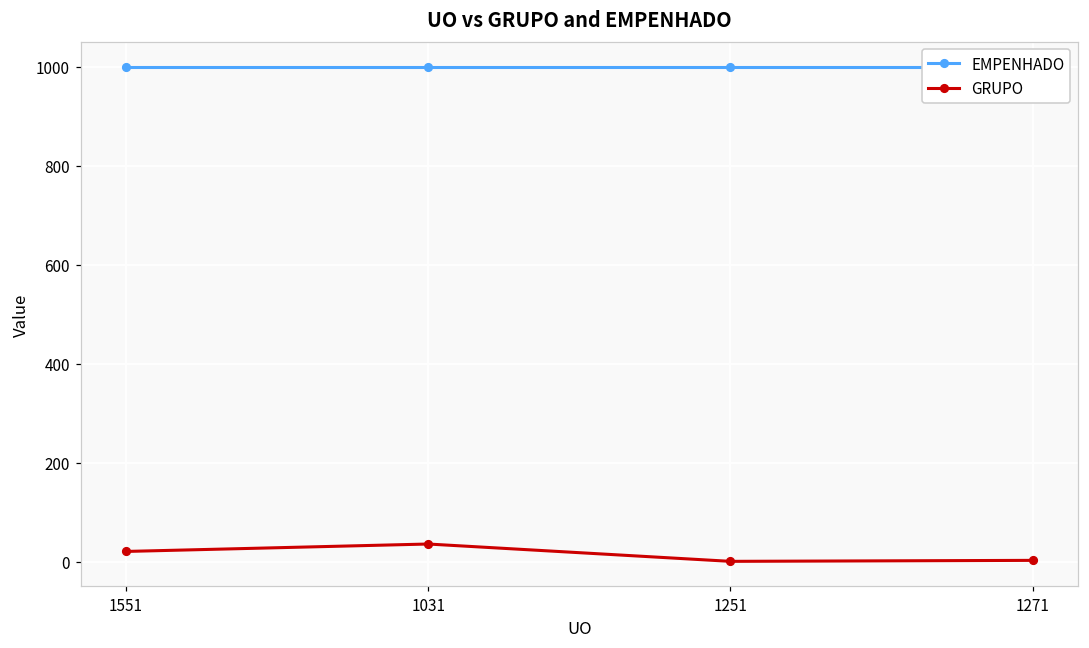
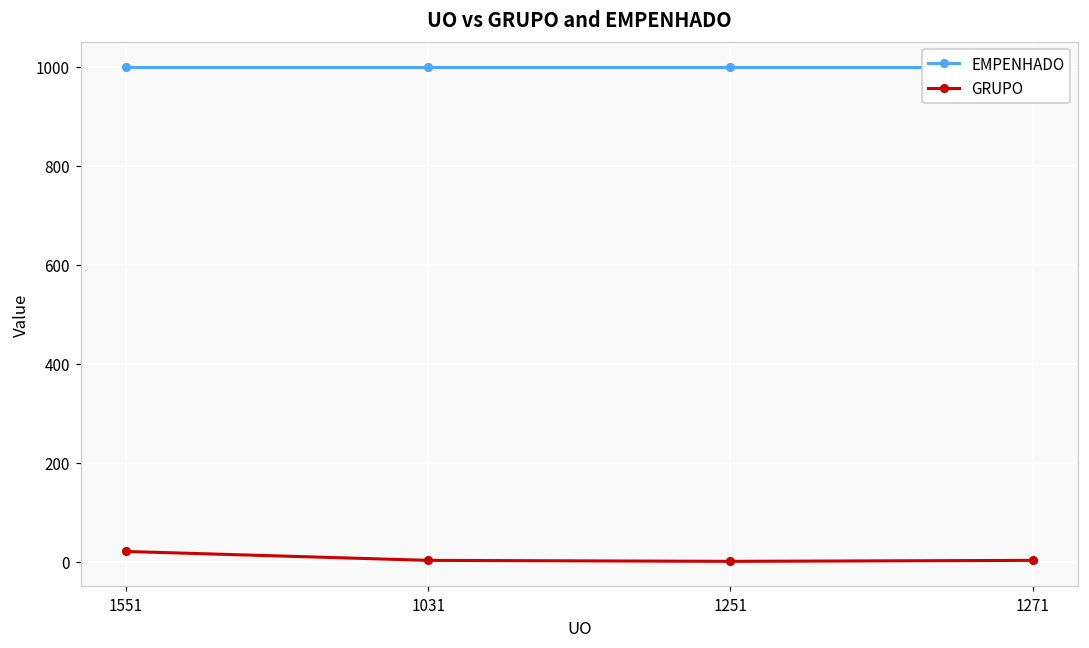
  {
    "EMPENHADO": {
      "1551": 1000,
      "1031": 1000,
      "1251": 1000
    },
    "GRUPO": {
      "1551": 20,
-     "1031": 40,
+     "1031": 0,
      "1251": 0,
      "1271": 0
    }
  }
